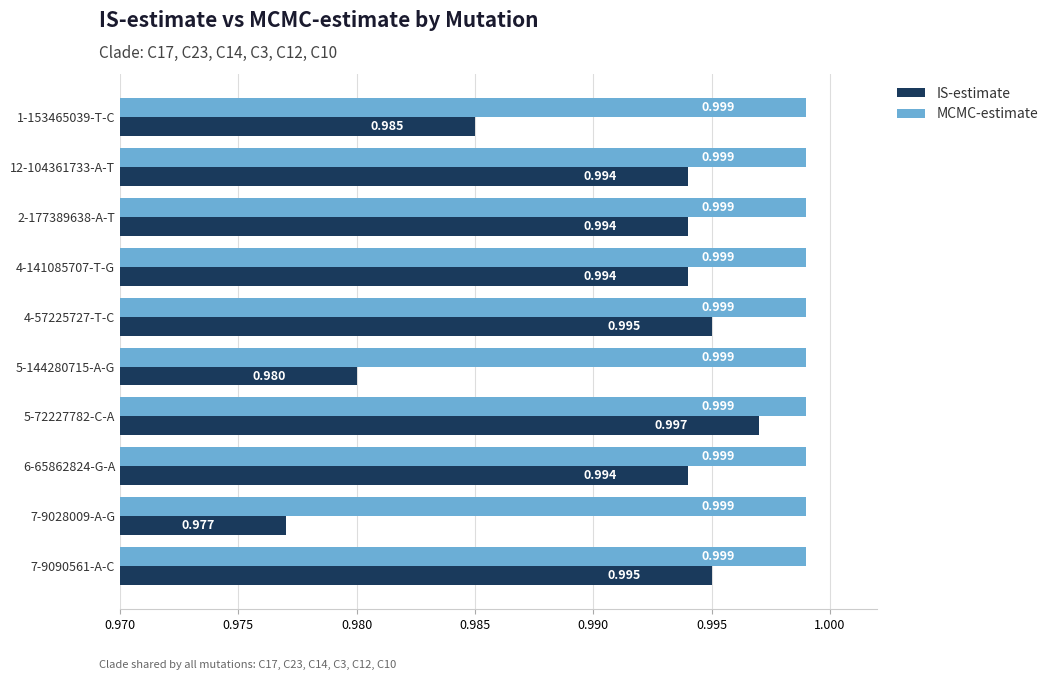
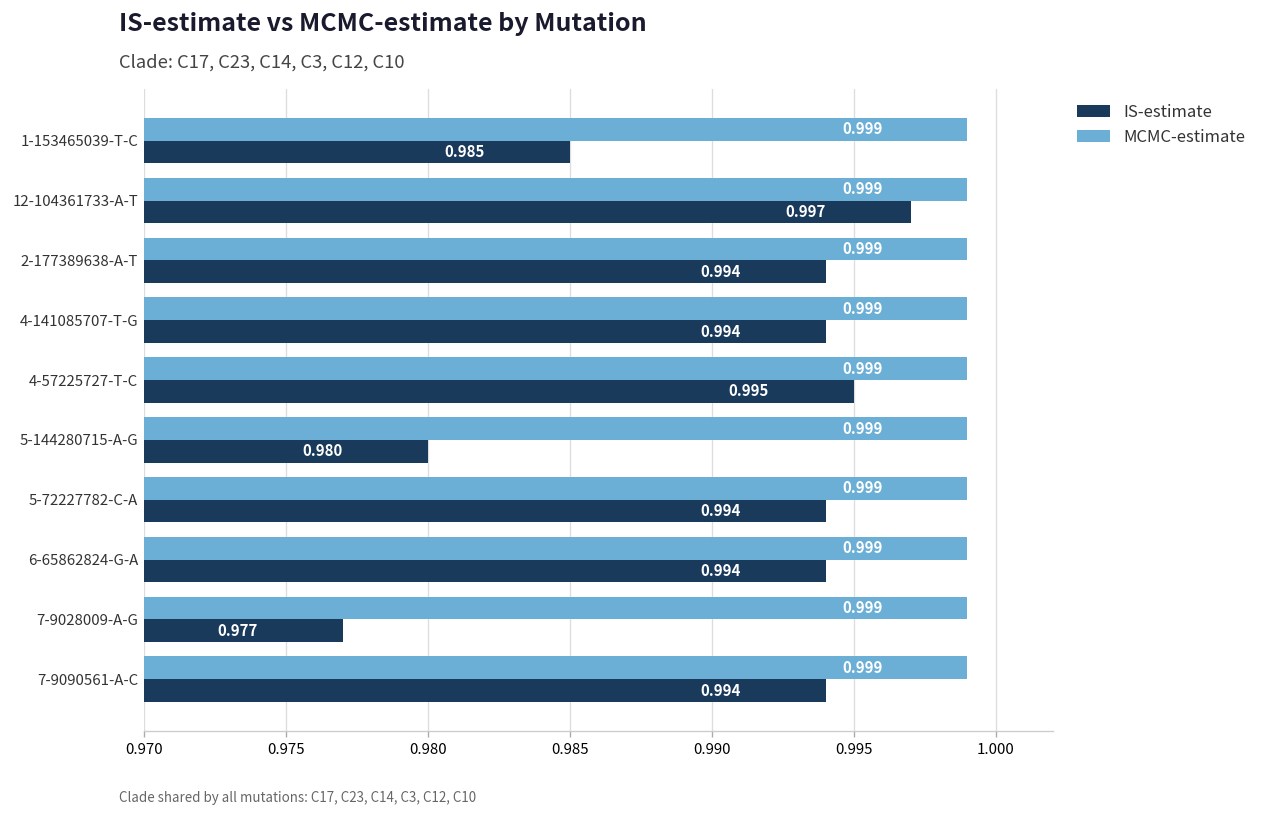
  {
    "IS-estimate": {
      "1-153465039-T-C": 0.985,
-     "12-104361733-A-T": 0.994,
+     "12-104361733-A-T": 0.997,
      "2-177389638-A-T": 0.994,
      "4-141085707-T-G": 0.994,
      "4-57225727-T-C": 0.995,
      "5-144280715-A-G": 0.980,
-     "5-72227782-C-A": 0.997,
+     "5-72227782-C-A": 0.994,
      "6-65862824-G-A": 0.994,
      "7-9028009-A-G": 0.977,
-     "7-9090561-A-C": 0.995
+     "7-9090561-A-C": 0.994
    },
    "MCMC-estimate": {
      "1-153465039-T-C": 0.999,
      "12-104361733-A-T": 0.999,
      "2-177389638-A-T": 0.999,
      "4-141085707-T-G": 0.999,
      "4-57225727-T-C": 0.999,
      "5-144280715-A-G": 0.999,
      "5-72227782-C-A": 0.999,
      "6-65862824-G-A": 0.999,
      "7-9028009-A-G": 0.999,
      "7-9090561-A-C": 0.999
    }
  }
